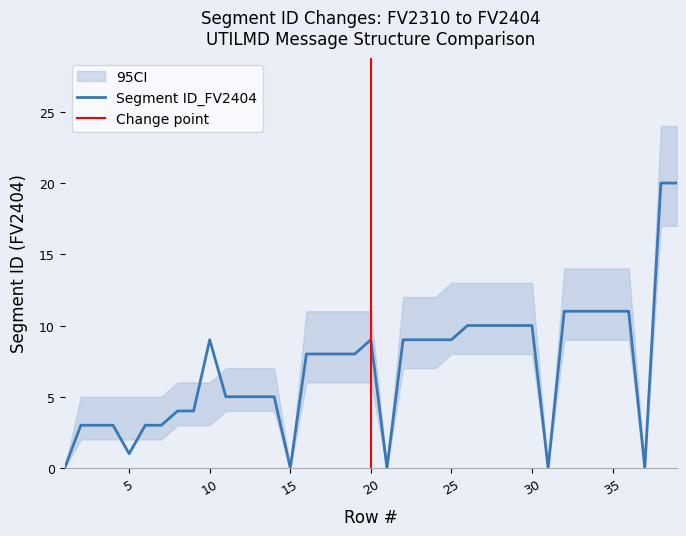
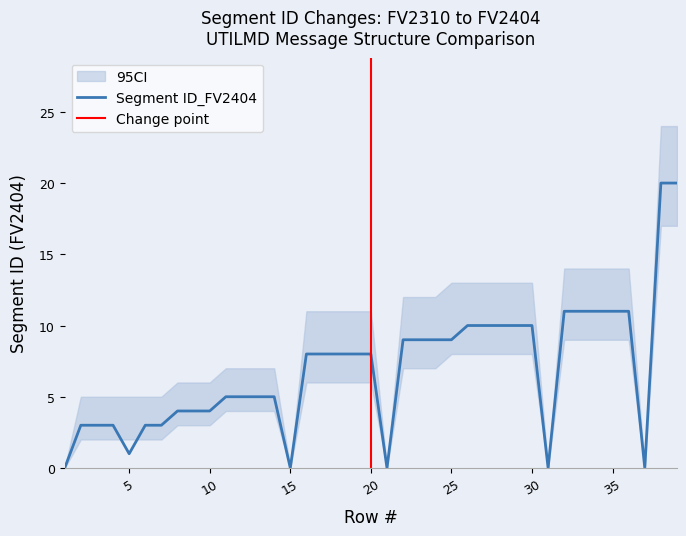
  {
    "Segment ID_FV2404": {
      "5": 1,
-     "10": 9,
-     "20": 9,
+     "10": 4,
+     "20": 8,
      "25": 9,
      "30": 10,
      "35": 11
    }
  }
